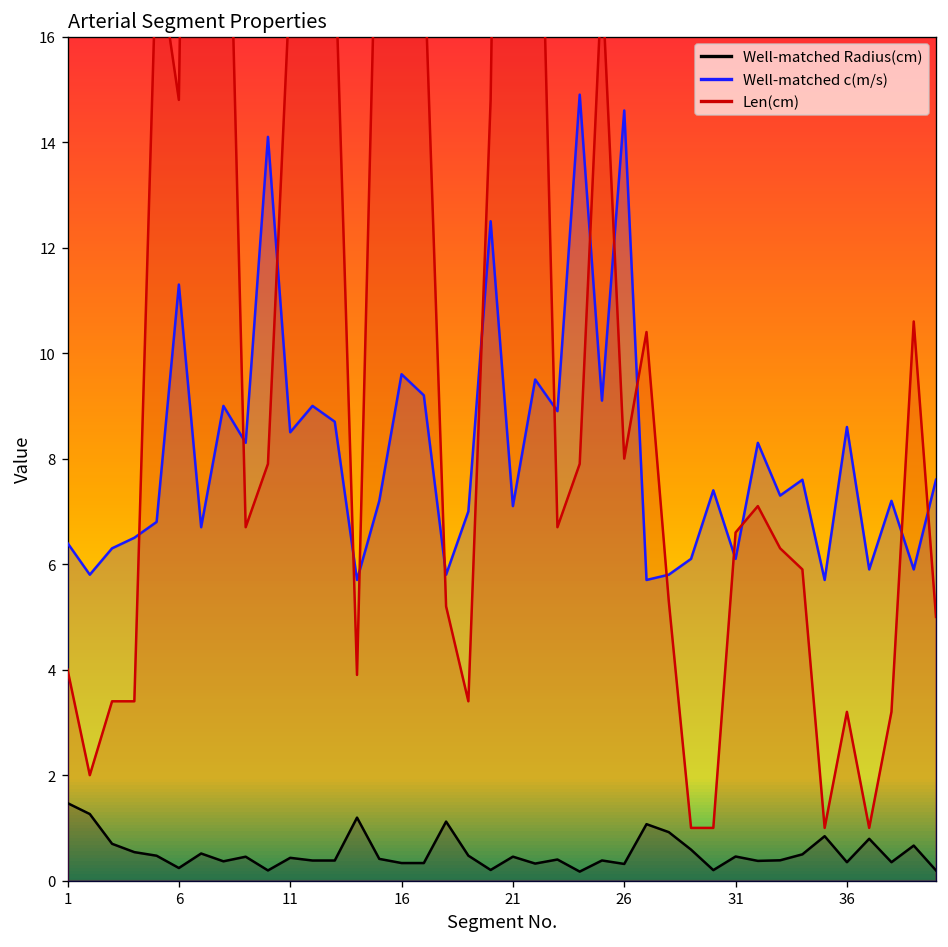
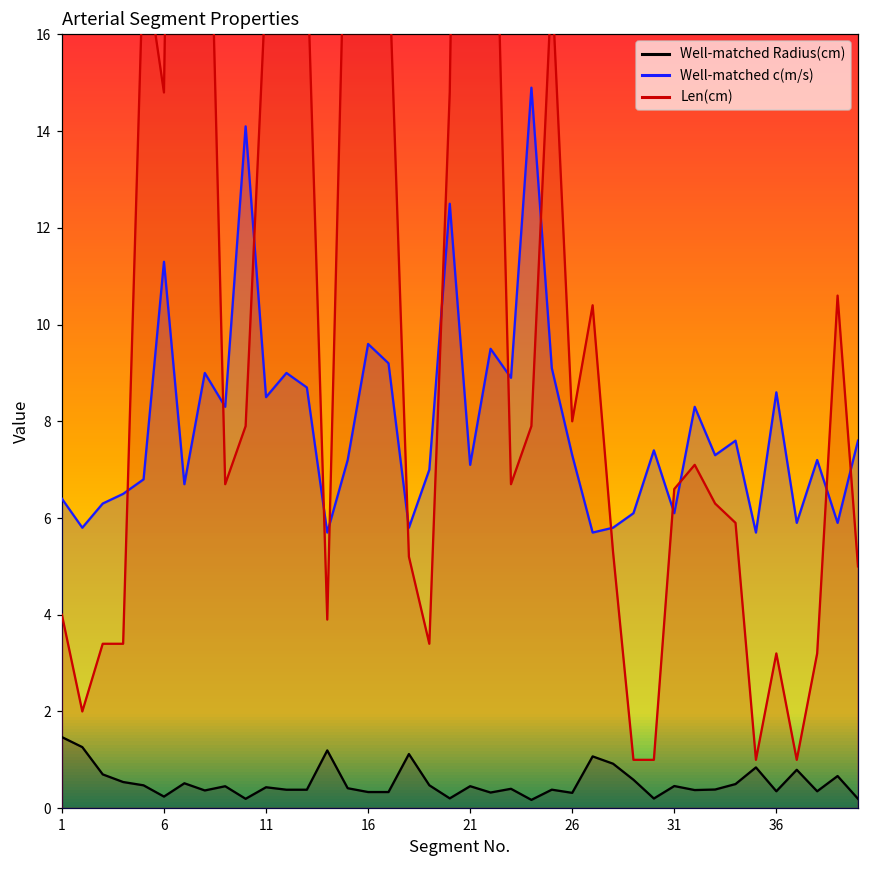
  {
    "Well-matched c(m/s)": {
      "1": 6.4,
      "6": 11.3,
      "11": 8.5,
      "16": 9.6,
      "21": 7.1,
-     "26": 14.6,
+     "26": 7.3,
      "31": 6.1,
      "36": 8.6
    }
  }
